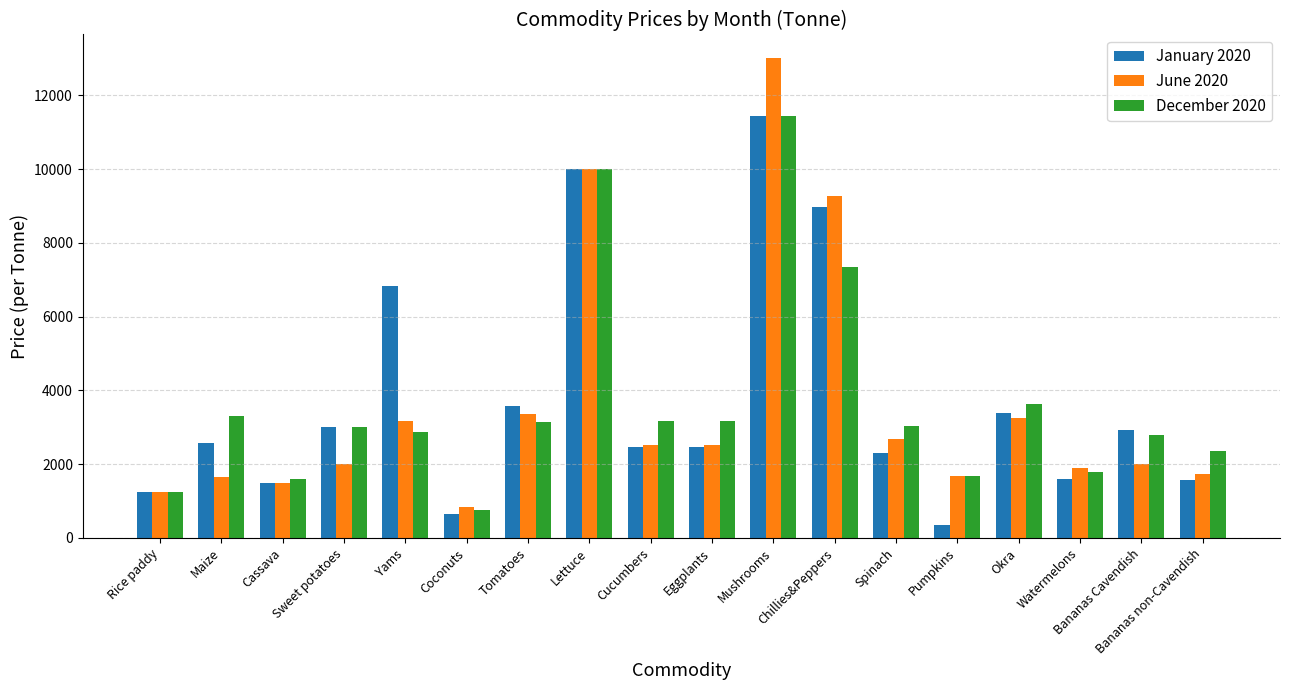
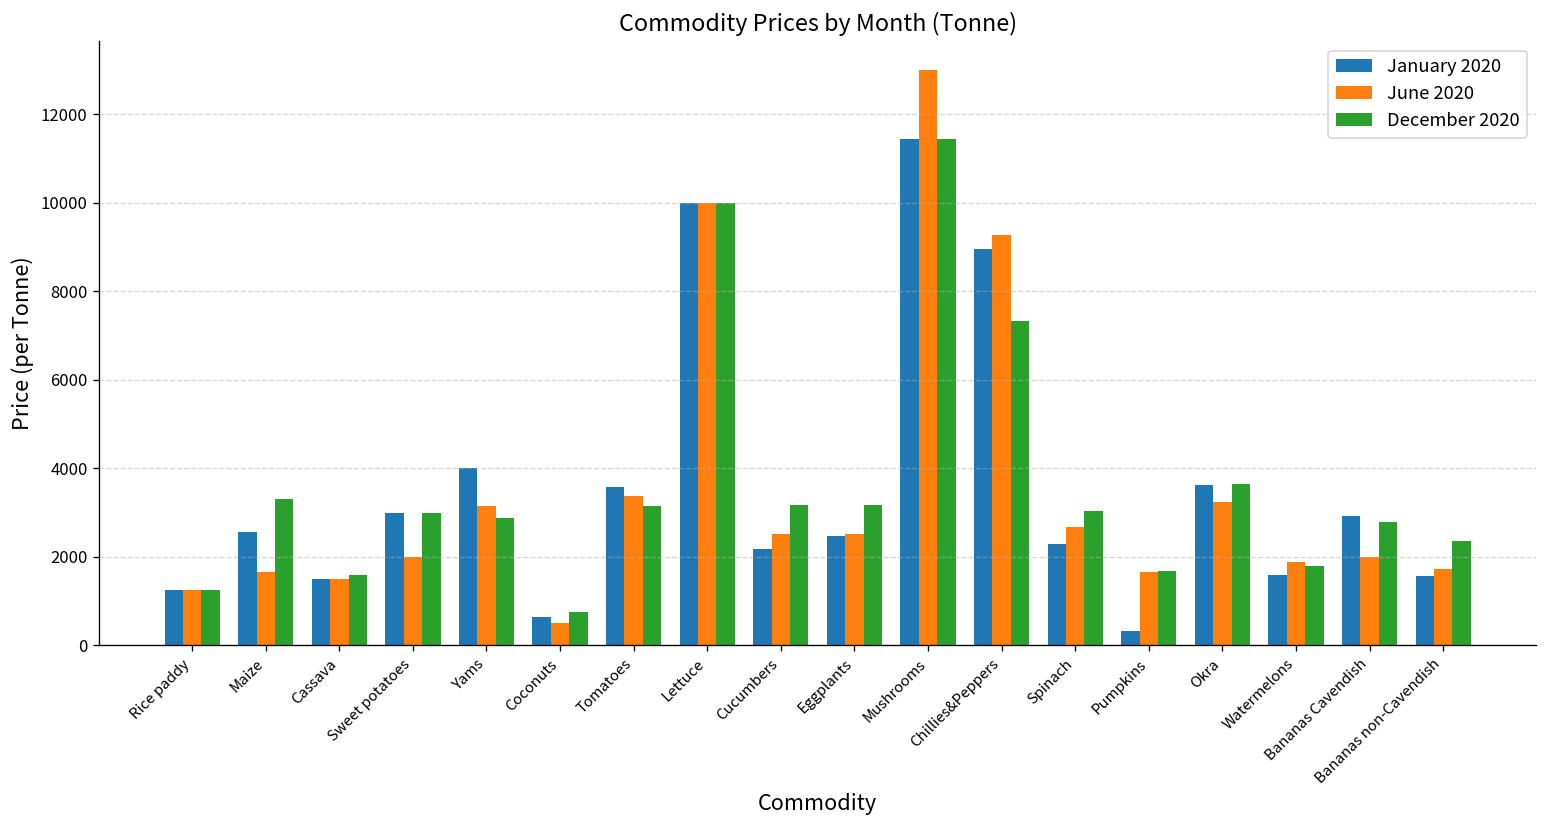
  {
    "January 2020": {
      "Rice paddy": 1300,
      "Maize": 2600,
      "Cassava": 1500,
      "Sweet potatoes": 3000,
-     "Yams": 6800,
+     "Yams": 4000,
      "Coconuts": 600,
      "Tomatoes": 3600,
      "Lettuce": 10000,
-     "Cucumbers": 2500,
+     "Cucumbers": 2200,
      "Eggplants": 2500,
      "Mushrooms": 11500,
      "Chillies&Peppers": 9000,
      "Spinach": 2300,
      "Pumpkins": 300,
-     "Okra": 3400,
+     "Okra": 3600,
      "Watermelons": 1600,
      "Bananas Cavendish": 2900,
      "Bananas non-Cavendish": 1600
    },
    "June 2020": {
      "Rice paddy": 1300,
      "Maize": 1700,
      "Cassava": 1500,
      "Sweet potatoes": 2000,
      "Yams": 3200,
-     "Coconuts": 800,
+     "Coconuts": 500,
      "Tomatoes": 3400,
      "Lettuce": 10000,
      "Cucumbers": 2500,
      "Eggplants": 2500,
      "Mushrooms": 13000,
      "Chillies&Peppers": 9300,
      "Spinach": 2700,
      "Pumpkins": 1700,
      "Okra": 3200,
      "Watermelons": 1900,
      "Bananas Cavendish": 2000,
      "Bananas non-Cavendish": 1700
    },
    "December 2020": {
      "Rice paddy": 1300,
      "Maize": 3300,
      "Cassava": 1600,
      "Sweet potatoes": 3000,
      "Yams": 2900,
      "Coconuts": 800,
      "Tomatoes": 3200,
      "Lettuce": 10000,
      "Cucumbers": 3200,
      "Eggplants": 3200,
      "Mushrooms": 11500,
      "Chillies&Peppers": 7300,
      "Spinach": 3000,
      "Pumpkins": 1700,
      "Okra": 3600,
      "Watermelons": 1800,
      "Bananas Cavendish": 2800,
      "Bananas non-Cavendish": 2400
    }
  }
